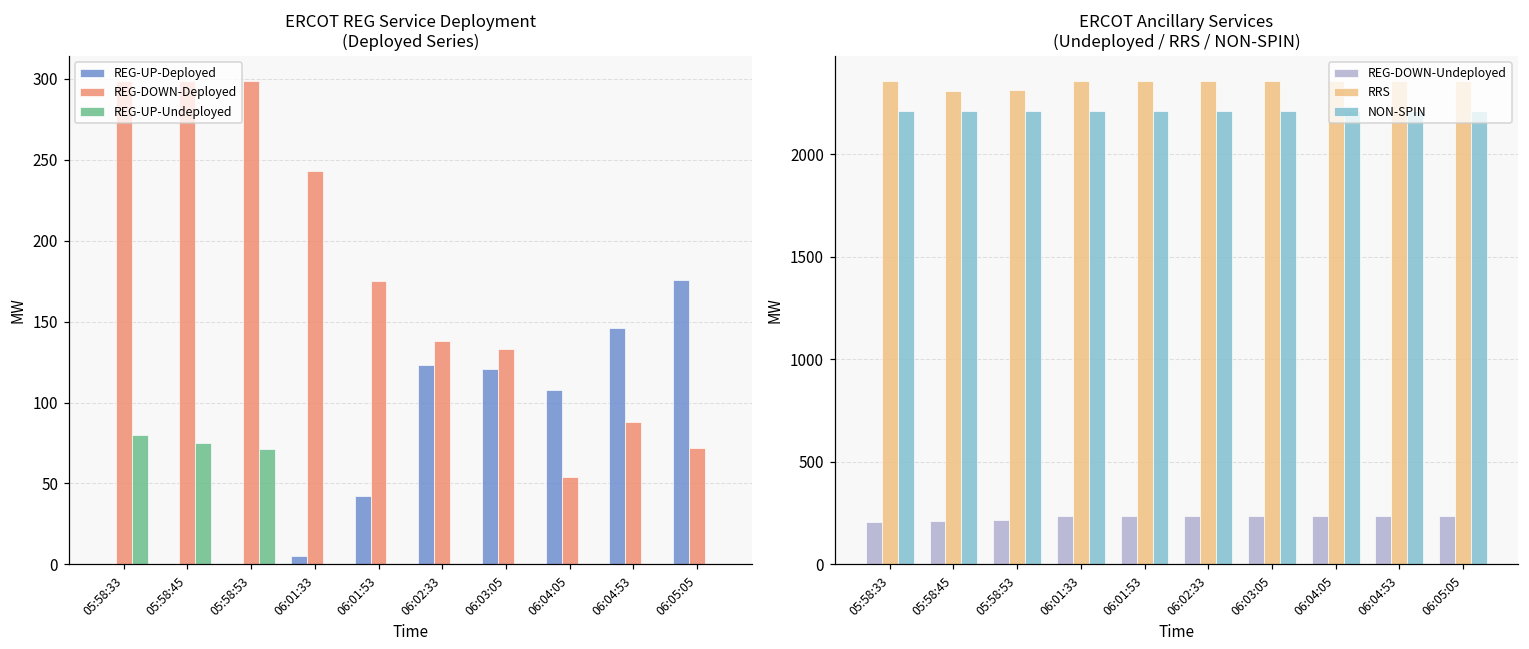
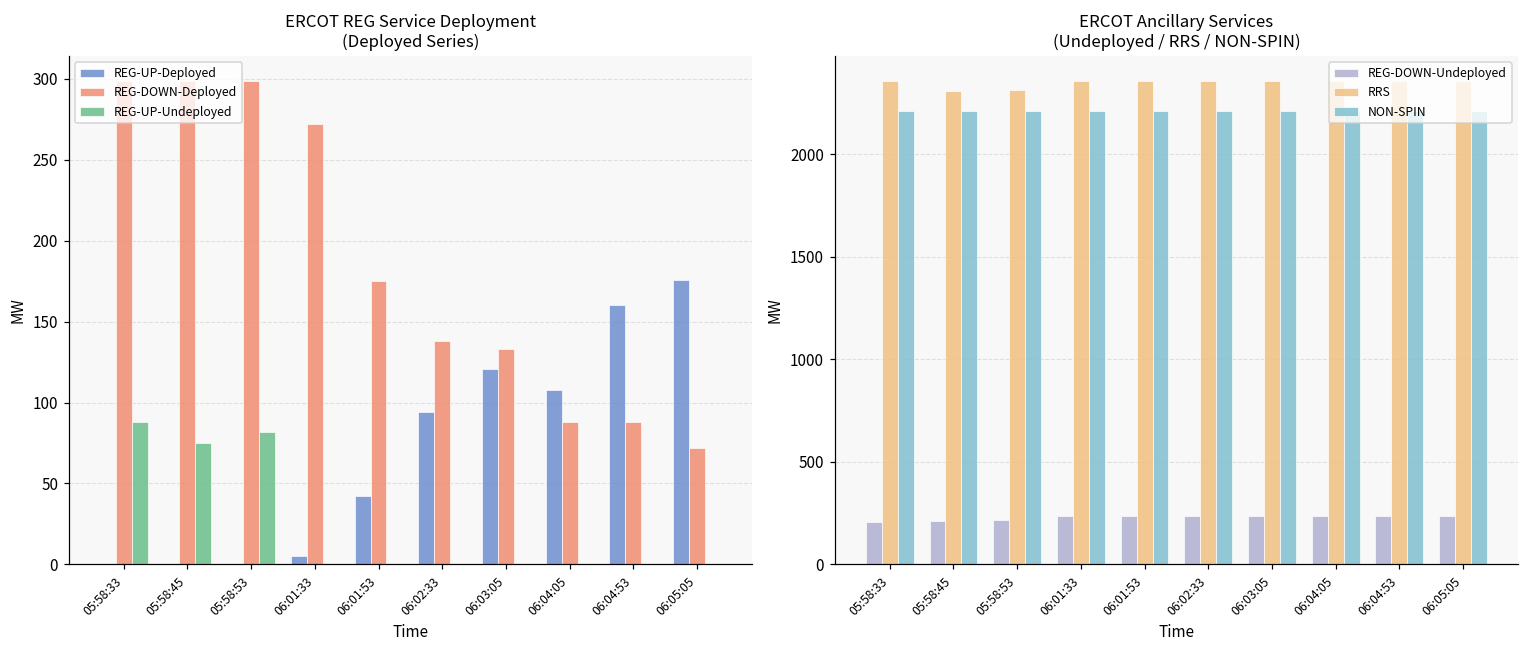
  {
    "ERCOT REG Service Deployment (Deployed Series)": {
      "REG-UP-Deployed": {
        "05:58:33": 0,
        "05:58:45": 0,
        "05:58:53": 0,
        "06:01:33": 5,
        "06:01:53": 42,
-       "06:02:33": 123,
+       "06:02:33": 94,
        "06:03:05": 121,
        "06:04:05": 108,
-       "06:04:53": 146,
+       "06:04:53": 160,
        "06:05:05": 176
      },
      "REG-DOWN-Deployed": {
        "05:58:53": 299,
-       "06:01:33": 243,
+       "06:01:33": 272,
        "06:01:53": 175,
        "06:02:33": 138,
        "06:03:05": 133,
-       "06:04:05": 54,
+       "06:04:05": 88,
        "06:04:53": 88,
        "06:05:05": 72
      },
      "REG-UP-Undeployed": {
-       "05:58:33": 80,
+       "05:58:33": 88,
        "05:58:45": 75,
-       "05:58:53": 71,
+       "05:58:53": 82,
        "06:01:33": 0,
        "06:01:53": 0,
        "06:02:33": 0,
        "06:03:05": 0,
        "06:04:05": 0,
        "06:04:53": 0,
        "06:05:05": 0
      }
    },
    "ERCOT Ancillary Services (Undeployed / RRS / NON-SPIN)": {
      "RRS": {
        "05:58:33": 2360,
        "05:58:45": 2310,
        "05:58:53": 2310,
        "06:01:33": 2360,
        "06:01:53": 2360,
        "06:02:33": 2360,
        "06:03:05": 2360
      }
    }
  }
